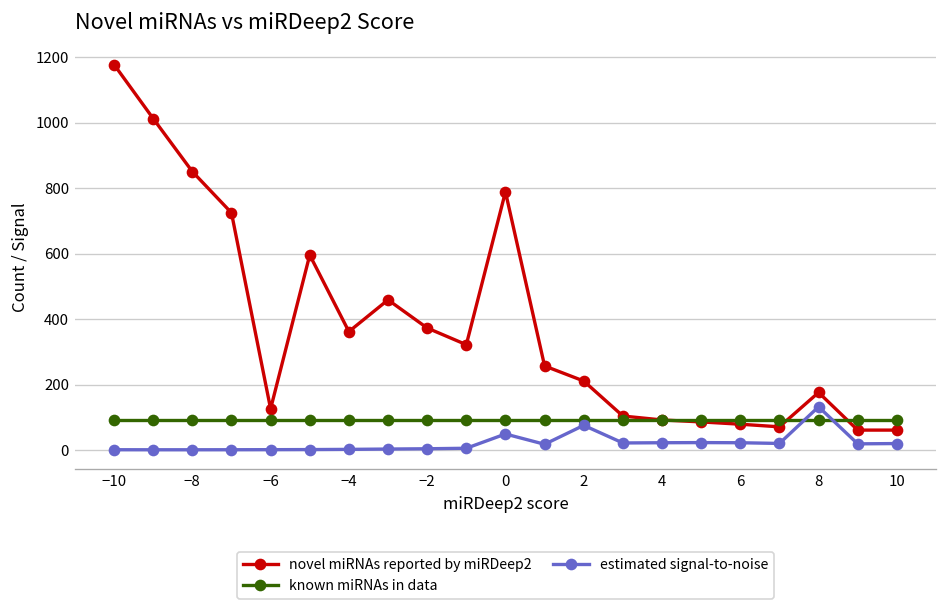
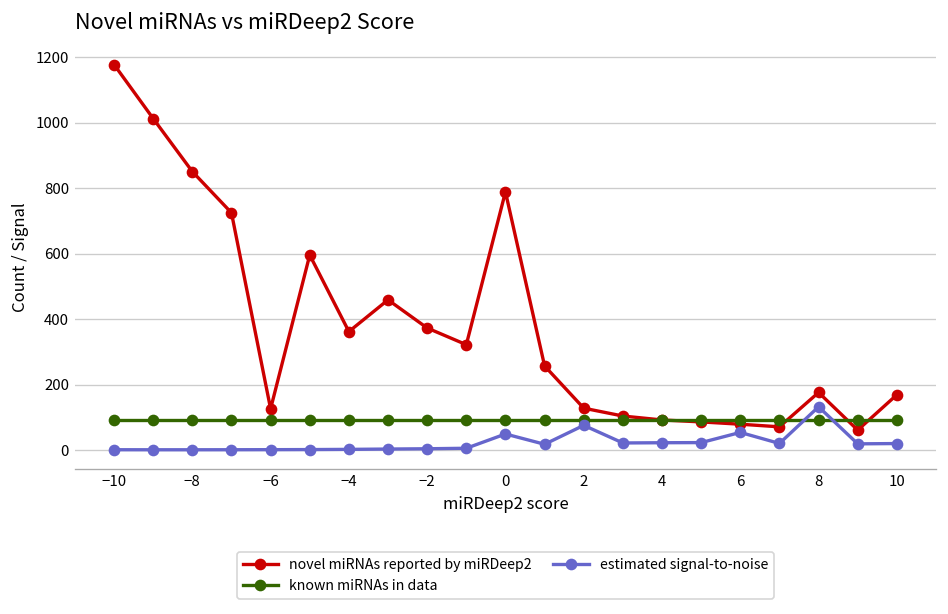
  {
    "novel miRNAs reported by miRDeep2": {
      "−10": 1180,
      "−8": 850,
      "−6": 130,
      "−4": 360,
      "−2": 370,
      "0": 790,
-     "2": 210,
+     "2": 130,
      "6": 80,
      "8": 180,
-     "10": 60
+     "10": 170
    },
    "known miRNAs in data": {
      "−10": 90,
      "−8": 90,
      "−6": 90,
      "−4": 90,
      "−2": 90,
      "0": 90,
      "2": 90,
      "6": 90,
      "8": 90,
      "10": 90
    },
    "estimated signal-to-noise": {
      "−10": 0,
      "−8": 0,
      "−6": 0,
      "−4": 0,
      "−2": 0,
      "0": 50,
      "2": 80,
      "4": 20,
-     "6": 20,
+     "6": 50,
      "8": 130,
      "10": 20
    }
  }
